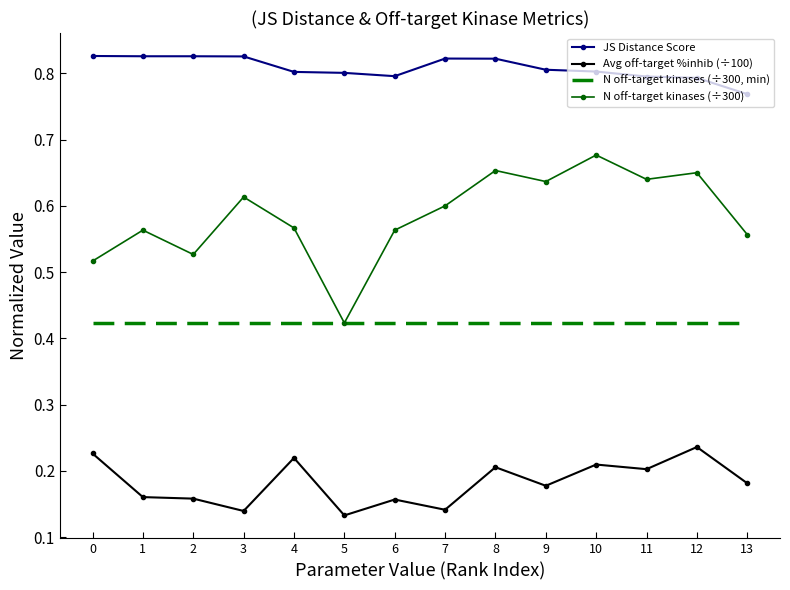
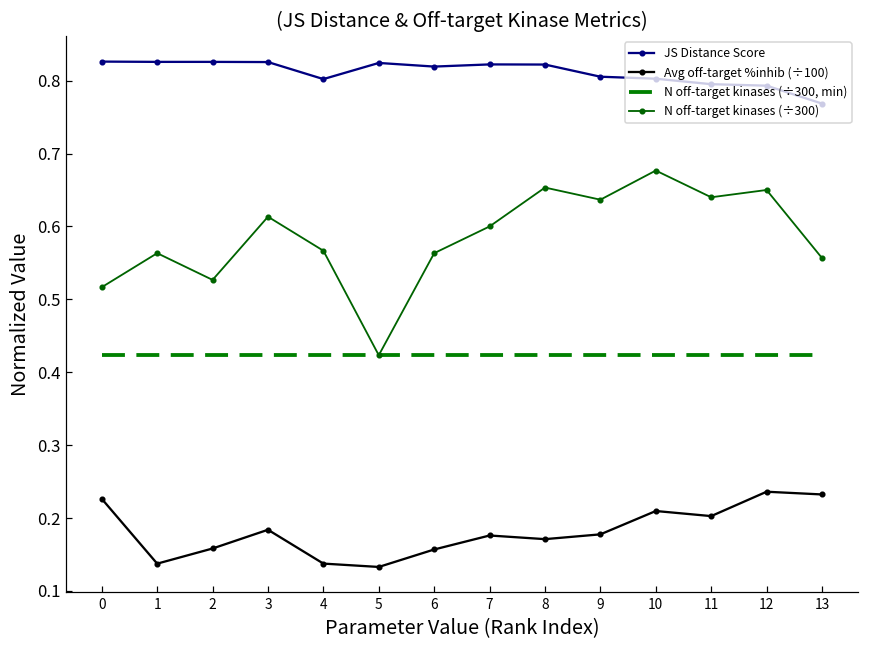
  {
    "JS Distance Score": {
      "0": 0.83,
      "1": 0.83,
      "2": 0.83,
      "3": 0.83,
      "4": 0.80,
-     "5": 0.80,
-     "6": 0.80,
+     "5": 0.82,
+     "6": 0.82,
      "7": 0.82,
      "8": 0.82,
      "9": 0.81
    },
    "Avg off-target %inhib (÷100)": {
      "0": 0.23,
-     "1": 0.16,
+     "1": 0.14,
      "2": 0.16,
-     "3": 0.14,
-     "4": 0.22,
+     "3": 0.18,
+     "4": 0.14,
      "5": 0.13,
      "6": 0.16,
-     "7": 0.14,
-     "8": 0.21,
+     "7": 0.18,
+     "8": 0.17,
      "9": 0.18,
      "10": 0.21,
      "11": 0.20,
      "12": 0.24,
-     "13": 0.18
+     "13": 0.23
    }
  }
